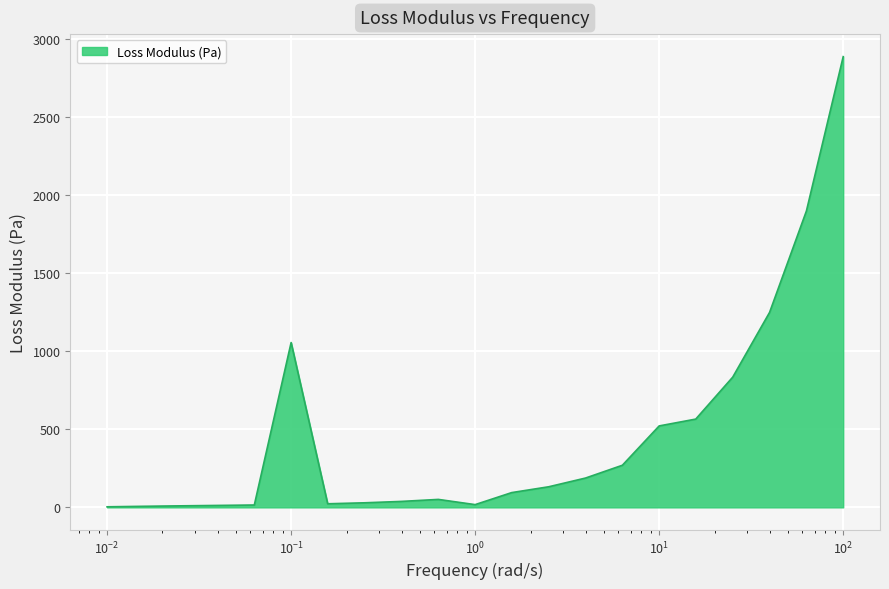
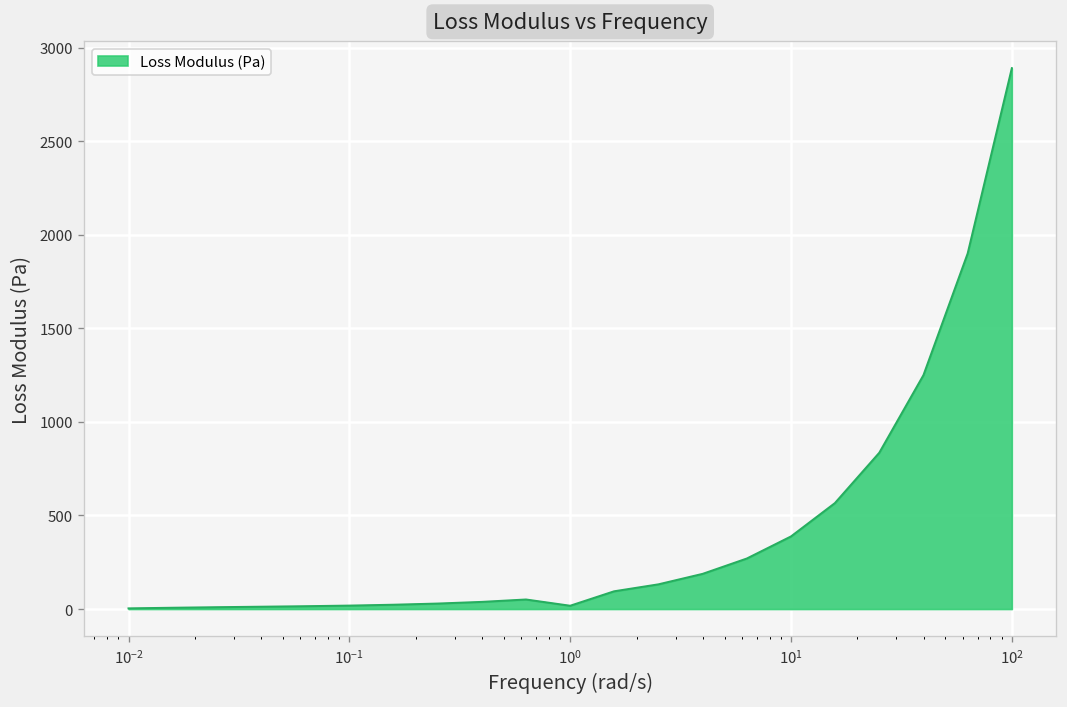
  {
    "10^-2": 0,
-   "10^-1": 1060,
+   "10^-1": 20,
    "10^0": 20,
-   "10^1": 520,
+   "10^1": 390,
    "10^2": 2890
  }
